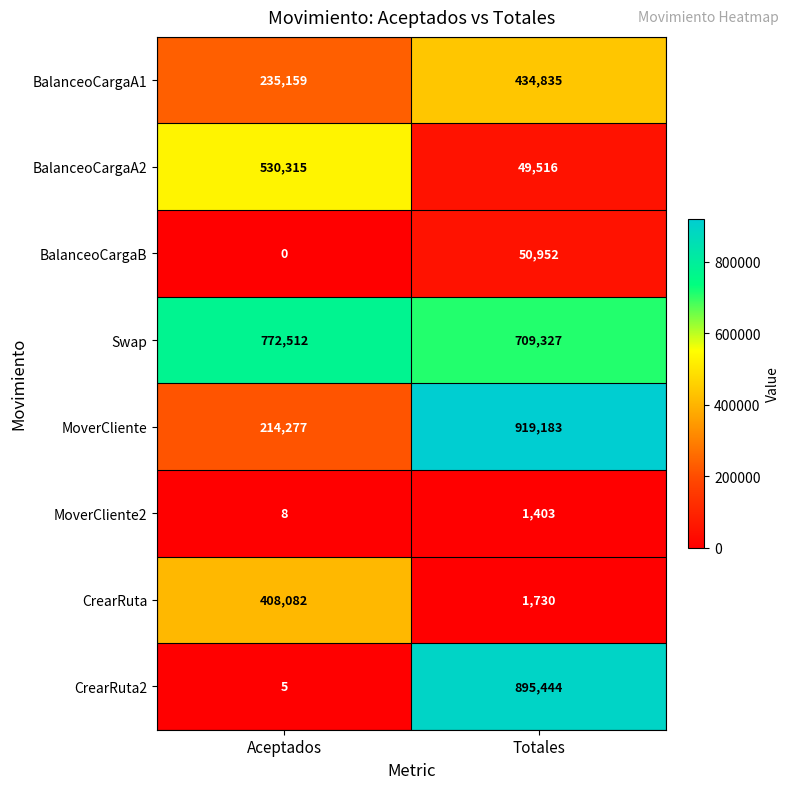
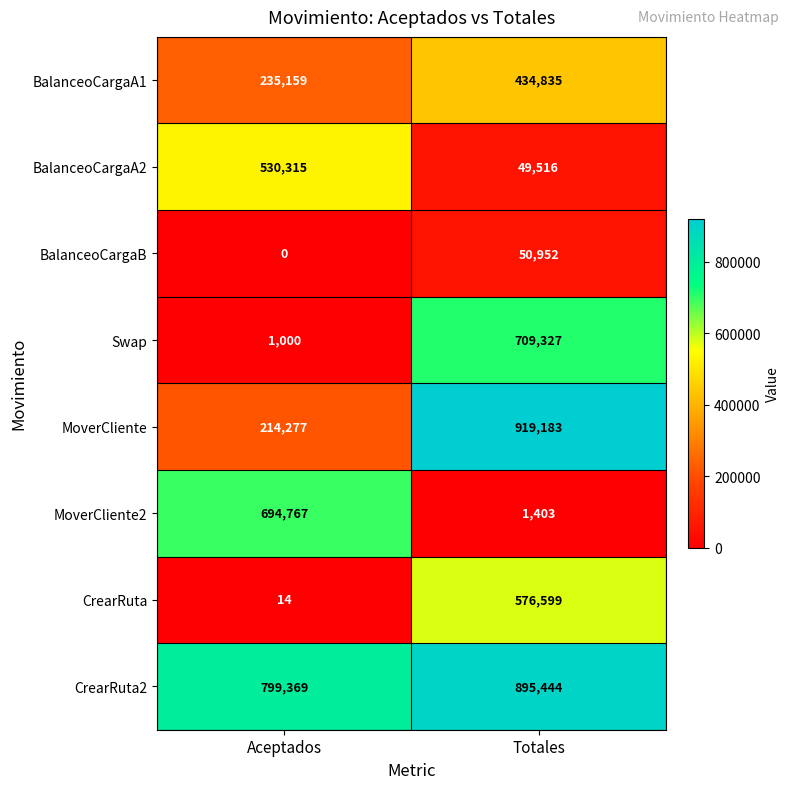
  {
    "BalanceoCargaA1": {
      "Aceptados": "235,159",
      "Totales": "434,835"
    },
    "BalanceoCargaA2": {
      "Aceptados": "530,315",
      "Totales": "49,516"
    },
    "BalanceoCargaB": {
      "Aceptados": "0",
      "Totales": "50,952"
    },
    "Swap": {
-     "Aceptados": "772,512",
+     "Aceptados": "1,000",
      "Totales": "709,327"
    },
    "MoverCliente": {
      "Aceptados": "214,277",
      "Totales": "919,183"
    },
    "MoverCliente2": {
-     "Aceptados": "8",
+     "Aceptados": "694,767",
      "Totales": "1,403"
    },
    "CrearRuta": {
-     "Aceptados": "408,082",
-     "Totales": "1,730"
+     "Aceptados": "14",
+     "Totales": "576,599"
    },
    "CrearRuta2": {
-     "Aceptados": "5",
+     "Aceptados": "799,369",
      "Totales": "895,444"
    }
  }
